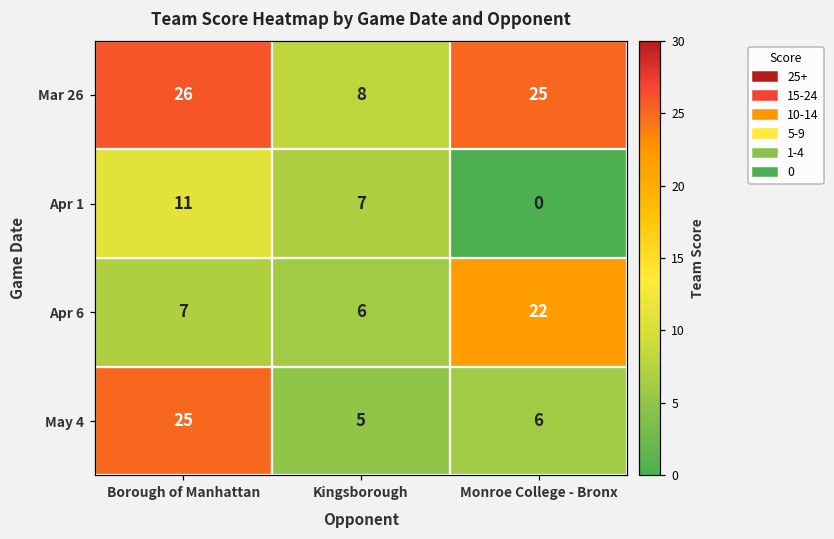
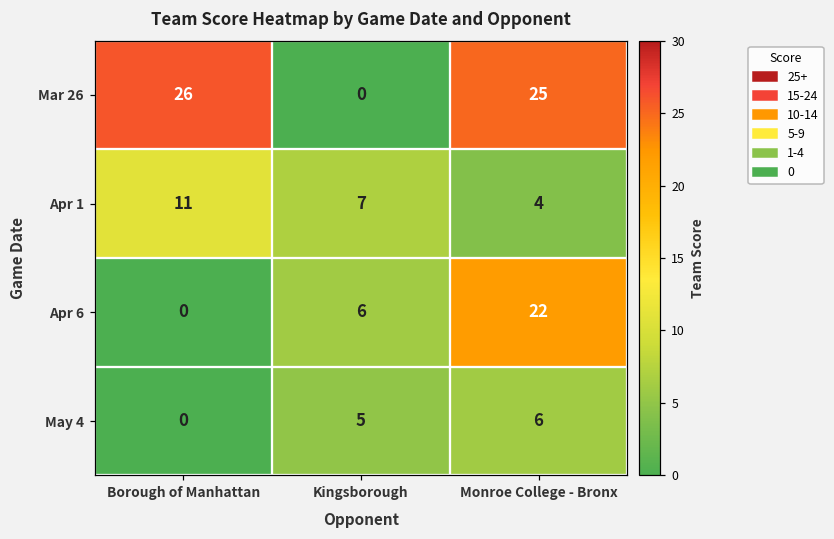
  {
    "Mar 26": {
      "Borough of Manhattan": 26,
-     "Kingsborough": 8,
+     "Kingsborough": 0,
      "Monroe College - Bronx": 25
    },
    "Apr 1": {
      "Borough of Manhattan": 11,
      "Kingsborough": 7,
-     "Monroe College - Bronx": 0
+     "Monroe College - Bronx": 4
    },
    "Apr 6": {
-     "Borough of Manhattan": 7,
+     "Borough of Manhattan": 0,
      "Kingsborough": 6,
      "Monroe College - Bronx": 22
    },
    "May 4": {
-     "Borough of Manhattan": 25,
+     "Borough of Manhattan": 0,
      "Kingsborough": 5,
      "Monroe College - Bronx": 6
    }
  }
